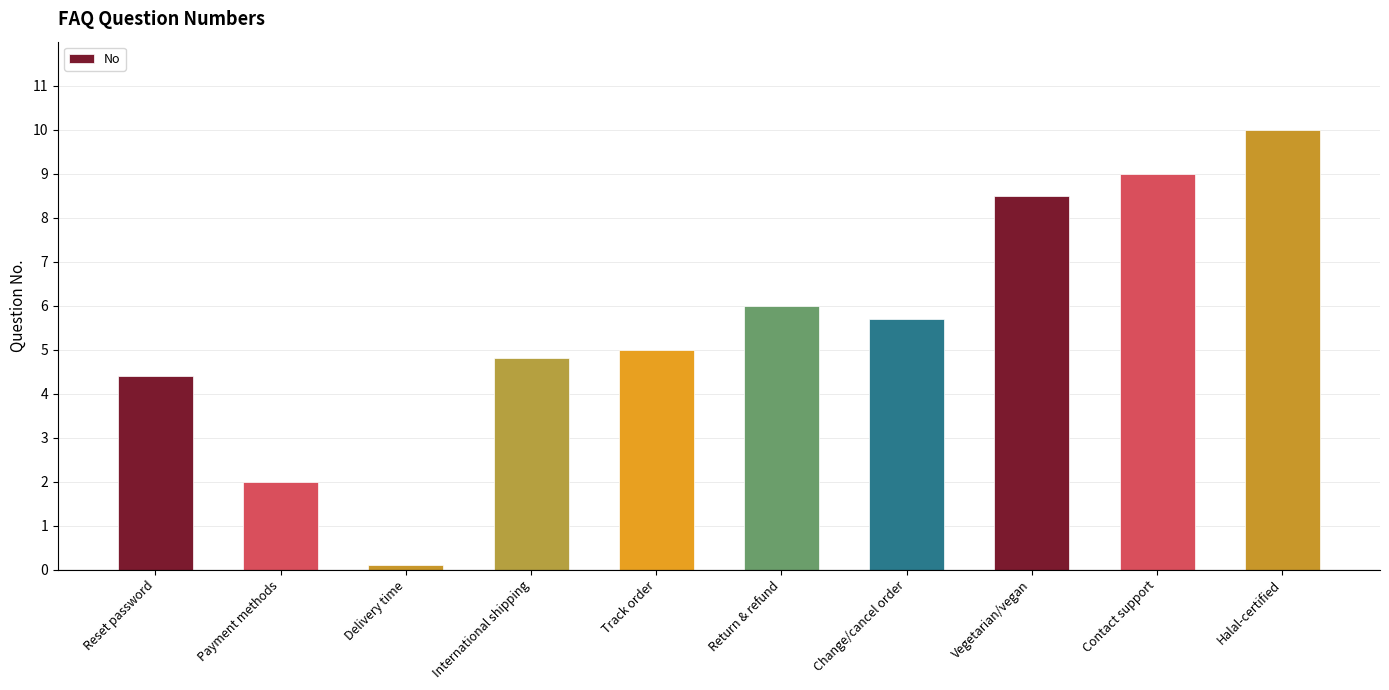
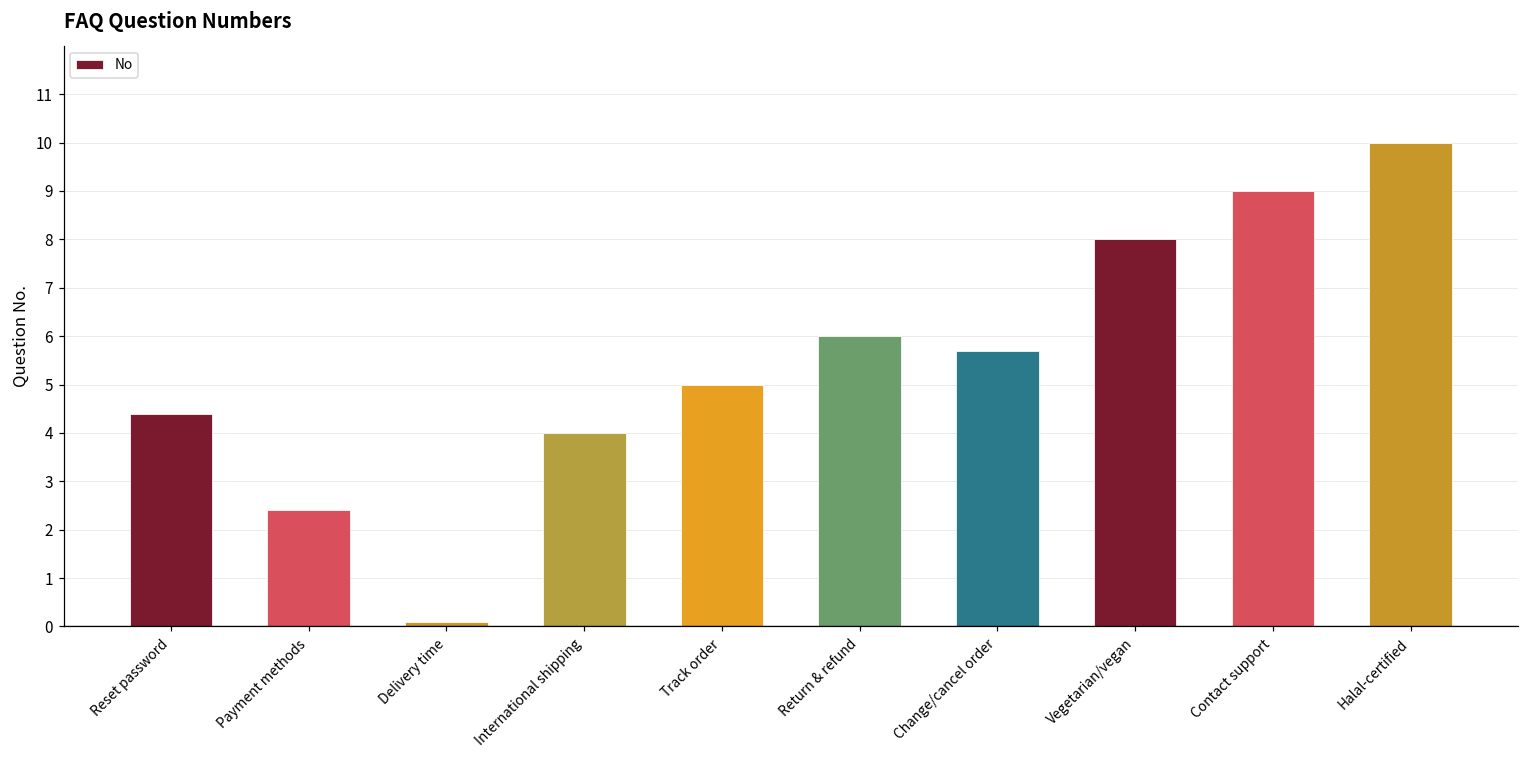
  {
    "Reset password": 4.4,
-   "Payment methods": 2.0,
+   "Payment methods": 2.4,
    "Delivery time": 0.1,
-   "International shipping": 4.8,
+   "International shipping": 4.0,
    "Track order": 5.0,
    "Return & refund": 6.0,
    "Change/cancel order": 5.7,
-   "Vegetarian/vegan": 8.5,
+   "Vegetarian/vegan": 8.0,
    "Contact support": 9.0,
    "Halal-certified": 10.0
  }
